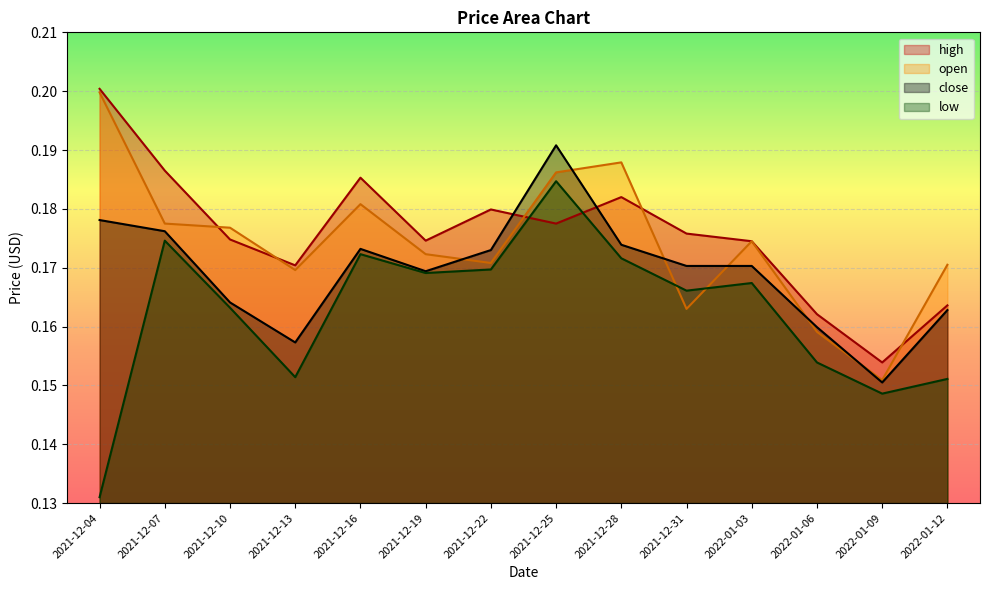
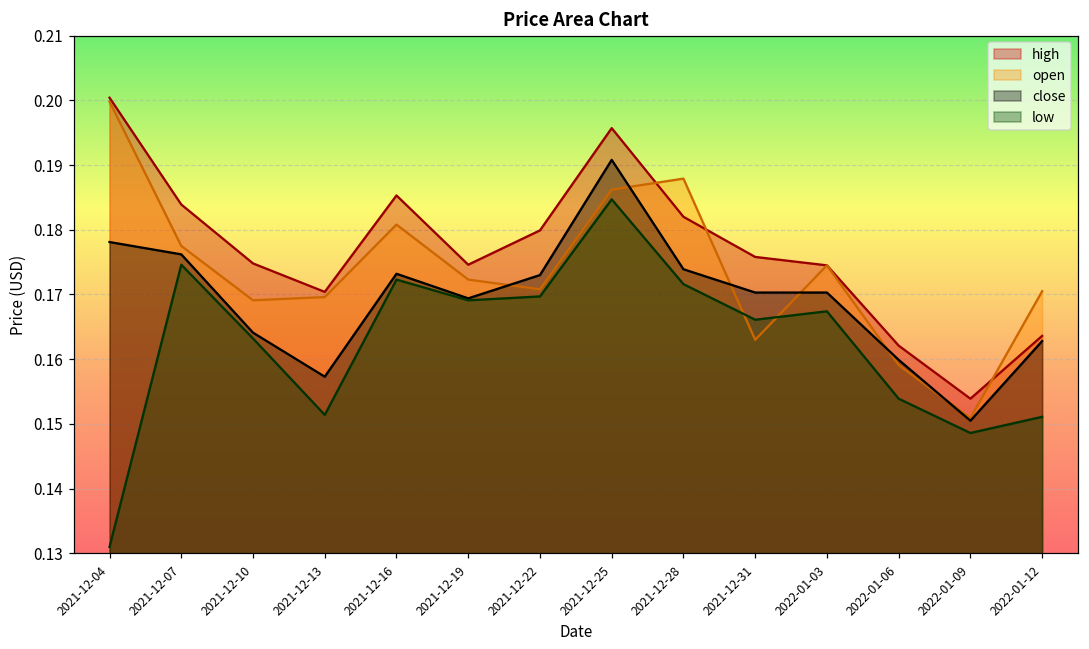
  {
    "high": {
      "2021-12-04": 0.200,
-     "2021-12-07": 0.187,
+     "2021-12-07": 0.184,
      "2021-12-10": 0.175,
      "2021-12-13": 0.170,
      "2021-12-16": 0.185,
      "2021-12-19": 0.175,
      "2021-12-22": 0.180,
-     "2021-12-25": 0.178,
+     "2021-12-25": 0.196,
      "2021-12-28": 0.182,
      "2021-12-31": 0.176,
      "2022-01-06": 0.162,
      "2022-01-09": 0.154,
      "2022-01-12": 0.164
    },
    "open": {
      "2021-12-04": 0.200,
      "2021-12-07": 0.178,
-     "2021-12-10": 0.177,
+     "2021-12-10": 0.169,
      "2021-12-13": 0.170,
      "2021-12-16": 0.181,
      "2021-12-19": 0.172,
      "2021-12-22": 0.171,
      "2021-12-25": 0.186,
      "2021-12-28": 0.188,
      "2021-12-31": 0.163,
      "2022-01-06": 0.159,
      "2022-01-12": 0.171
    }
  }
